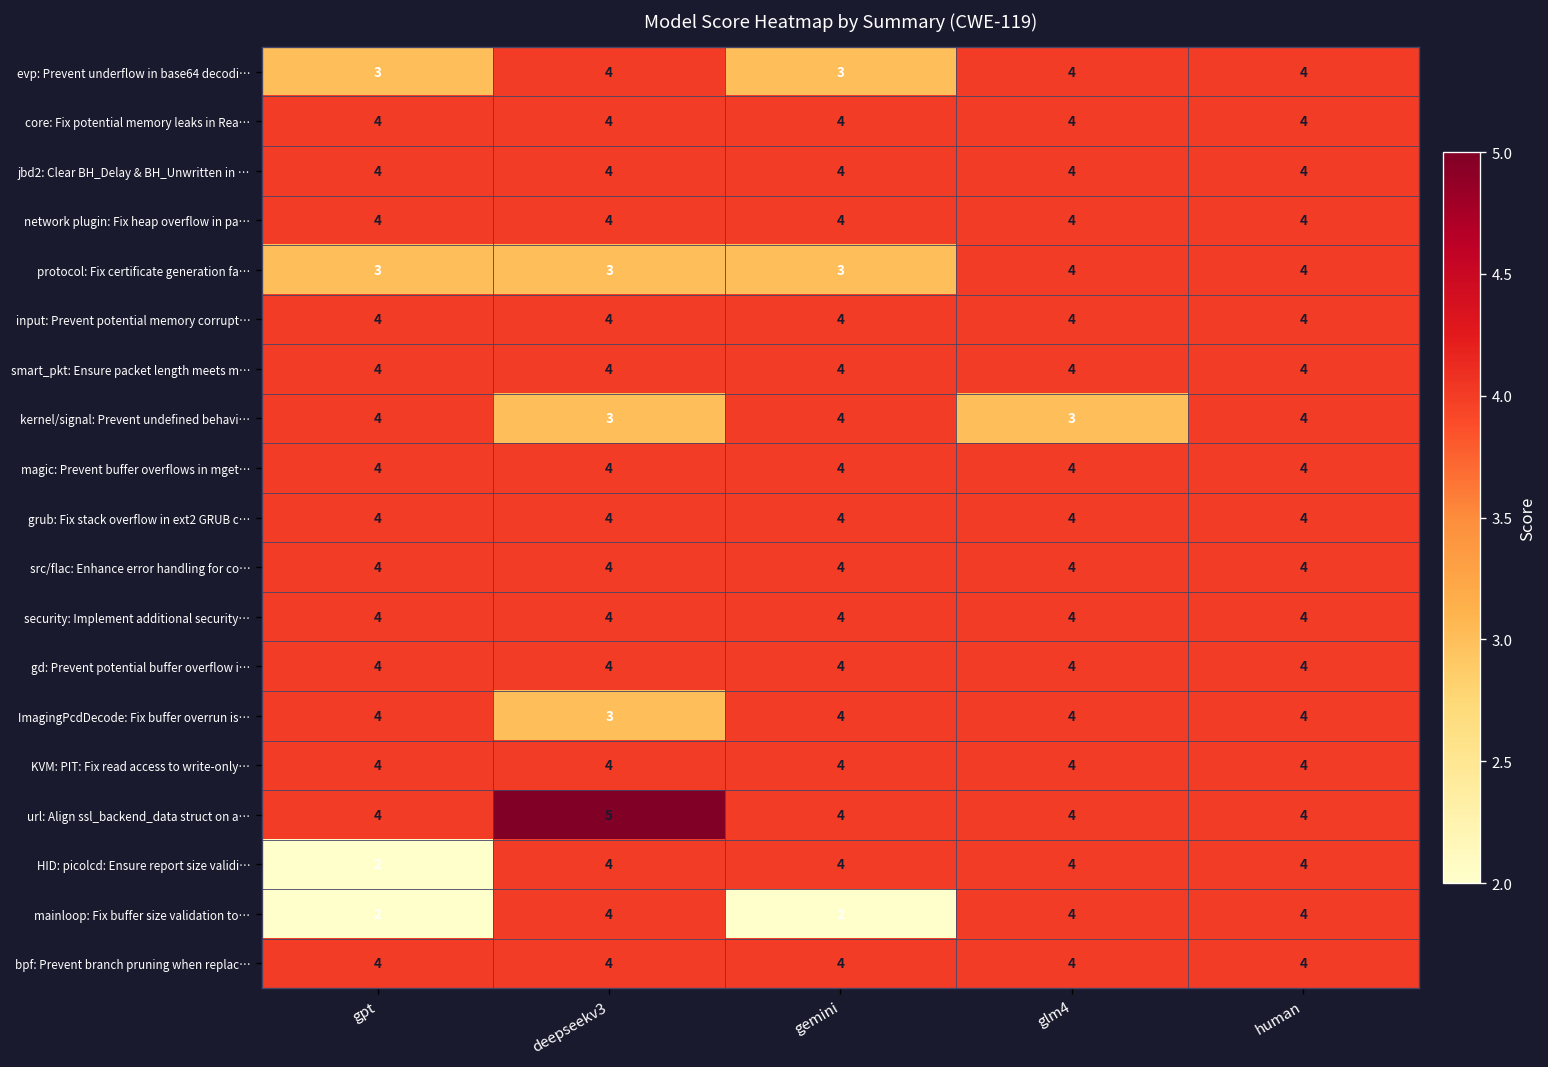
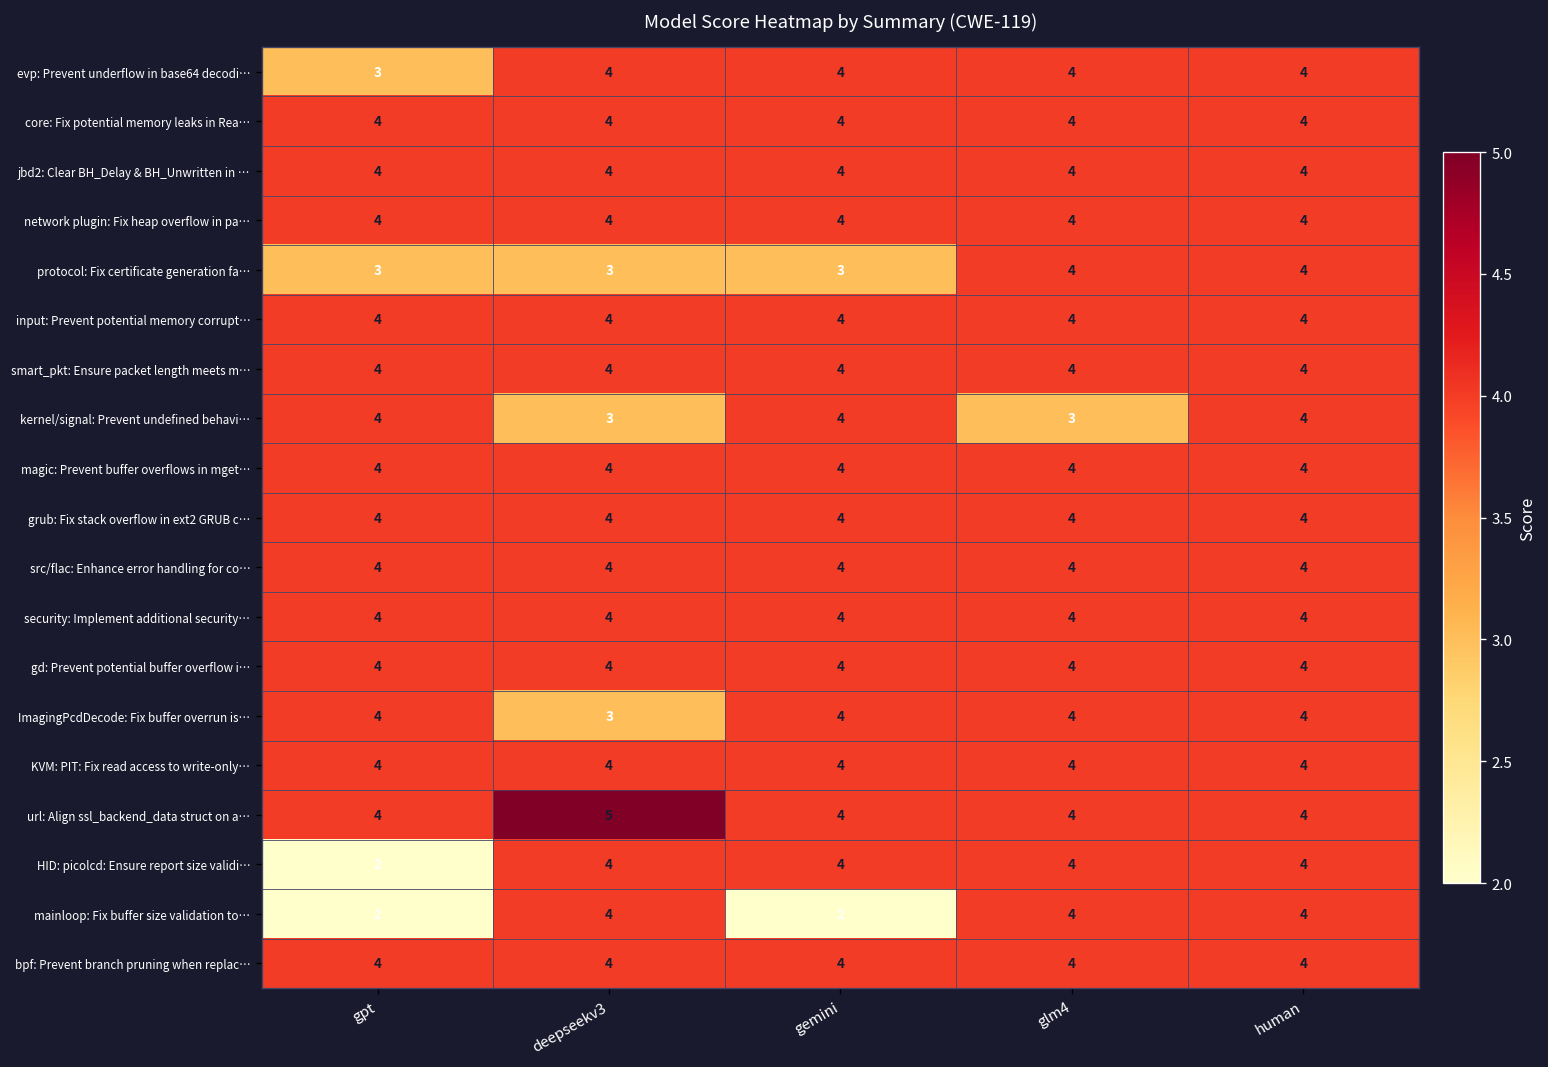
  {
    "evp: Prevent underflow in base64 decodi…": {
      "gpt": 3,
      "deepseekv3": 4,
-     "gemini": 3,
+     "gemini": 4,
      "glm4": 4,
      "human": 4
    },
    "core: Fix potential memory leaks in Rea…": {
      "gpt": 4,
      "deepseekv3": 4,
      "gemini": 4,
      "glm4": 4,
      "human": 4
    },
    "jbd2: Clear BH_Delay & BH_Unwritten in …": {
      "gpt": 4,
      "deepseekv3": 4,
      "gemini": 4,
      "glm4": 4,
      "human": 4
    },
    "network plugin: Fix heap overflow in pa…": {
      "gpt": 4,
      "deepseekv3": 4,
      "gemini": 4,
      "glm4": 4,
      "human": 4
    },
    "protocol: Fix certificate generation fa…": {
      "gpt": 3,
      "deepseekv3": 3,
      "gemini": 3,
      "glm4": 4,
      "human": 4
    },
    "input: Prevent potential memory corrupt…": {
      "gpt": 4,
      "deepseekv3": 4,
      "gemini": 4,
      "glm4": 4,
      "human": 4
    },
    "smart_pkt: Ensure packet length meets m…": {
      "gpt": 4,
      "deepseekv3": 4,
      "gemini": 4,
      "glm4": 4,
      "human": 4
    },
    "kernel/signal: Prevent undefined behavi…": {
      "gpt": 4,
      "deepseekv3": 3,
      "gemini": 4,
      "glm4": 3,
      "human": 4
    },
    "magic: Prevent buffer overflows in mget…": {
      "gpt": 4,
      "deepseekv3": 4,
      "gemini": 4,
      "glm4": 4,
      "human": 4
    },
    "grub: Fix stack overflow in ext2 GRUB c…": {
      "gpt": 4,
      "deepseekv3": 4,
      "gemini": 4,
      "glm4": 4,
      "human": 4
    },
    "src/flac: Enhance error handling for co…": {
      "gpt": 4,
      "deepseekv3": 4,
      "gemini": 4,
      "glm4": 4,
      "human": 4
    },
    "security: Implement additional security…": {
      "gpt": 4,
      "deepseekv3": 4,
      "gemini": 4,
      "glm4": 4,
      "human": 4
    },
    "gd: Prevent potential buffer overflow i…": {
      "gpt": 4,
      "deepseekv3": 4,
      "gemini": 4,
      "glm4": 4,
      "human": 4
    },
    "ImagingPcdDecode: Fix buffer overrun is…": {
      "gpt": 4,
      "deepseekv3": 3,
      "gemini": 4,
      "glm4": 4,
      "human": 4
    },
    "KVM: PIT: Fix read access to write-only…": {
      "gpt": 4,
      "deepseekv3": 4,
      "gemini": 4,
      "glm4": 4,
      "human": 4
    },
    "url: Align ssl_backend_data struct on a…": {
      "gpt": 4,
      "deepseekv3": 5,
      "gemini": 4,
      "glm4": 4,
      "human": 4
    },
    "HID: picolcd: Ensure report size validi…": {
      "gpt": 2,
      "deepseekv3": 4,
      "gemini": 4,
      "glm4": 4,
      "human": 4
    },
    "mainloop: Fix buffer size validation to…": {
      "gpt": 2,
      "deepseekv3": 4,
      "gemini": 2,
      "glm4": 4,
      "human": 4
    },
    "bpf: Prevent branch pruning when replac…": {
      "gpt": 4,
      "deepseekv3": 4,
      "gemini": 4,
      "glm4": 4,
      "human": 4
    }
  }
